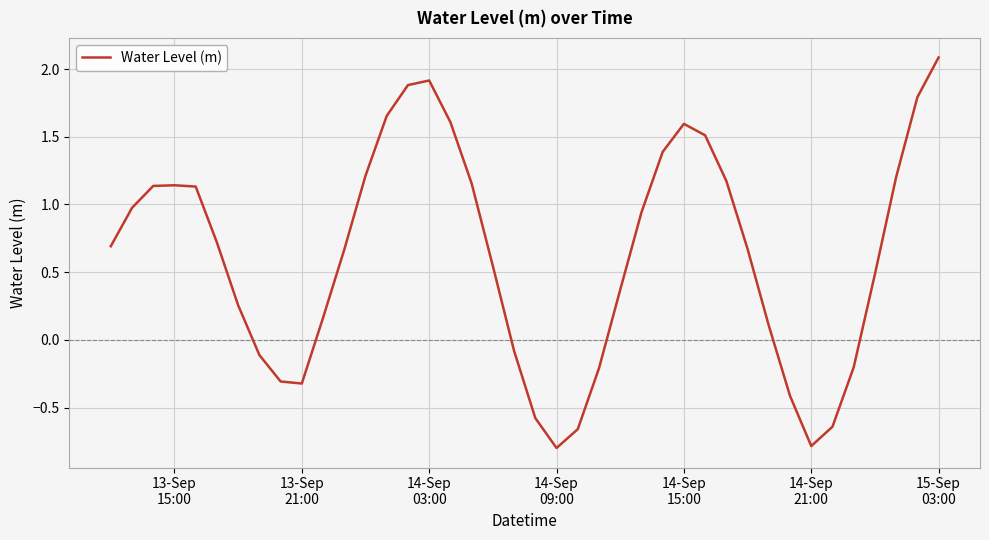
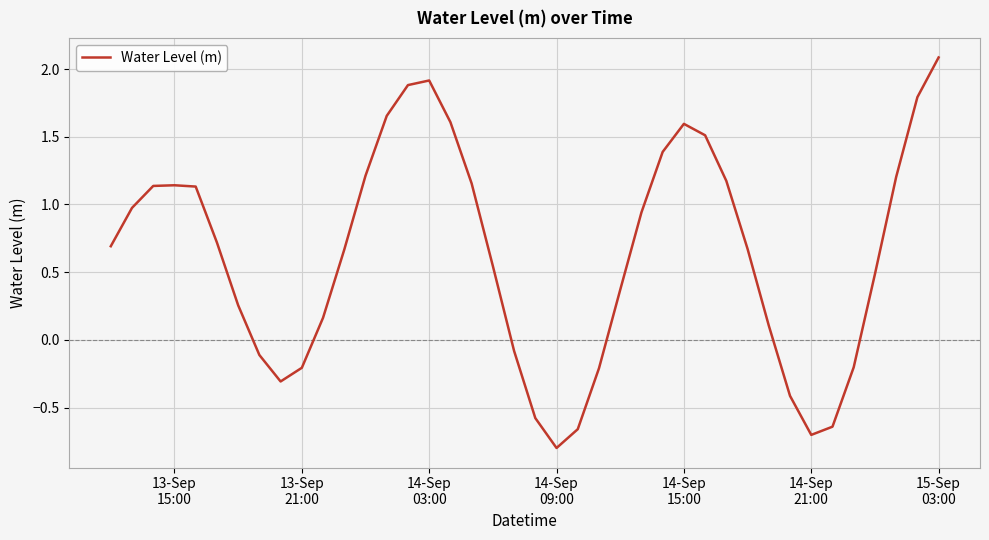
  {
    "13-Sep 15:00": 1.14,
-   "13-Sep 21:00": -0.32,
+   "13-Sep 21:00": -0.21,
    "14-Sep 03:00": 1.92,
    "14-Sep 09:00": -0.80,
    "14-Sep 15:00": 1.60,
-   "14-Sep 21:00": -0.78,
+   "14-Sep 21:00": -0.70,
    "15-Sep 03:00": 2.09
  }
